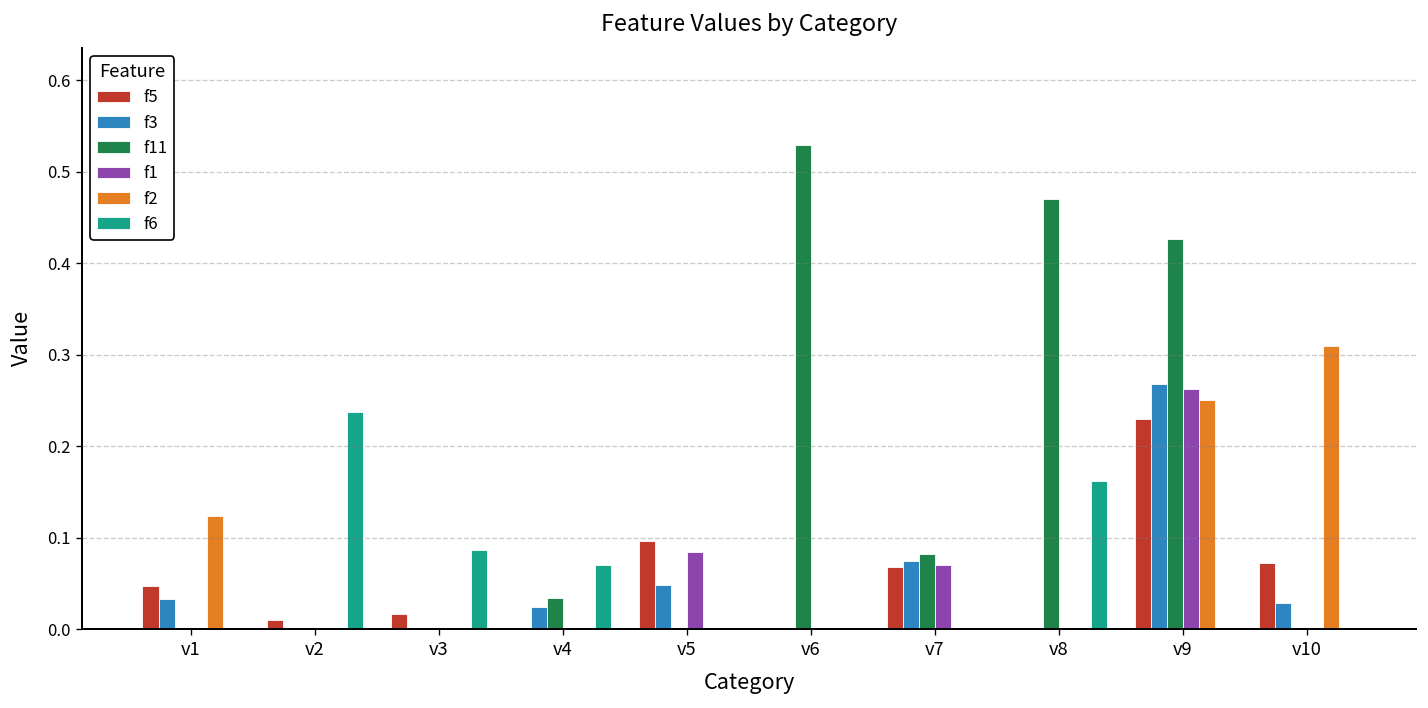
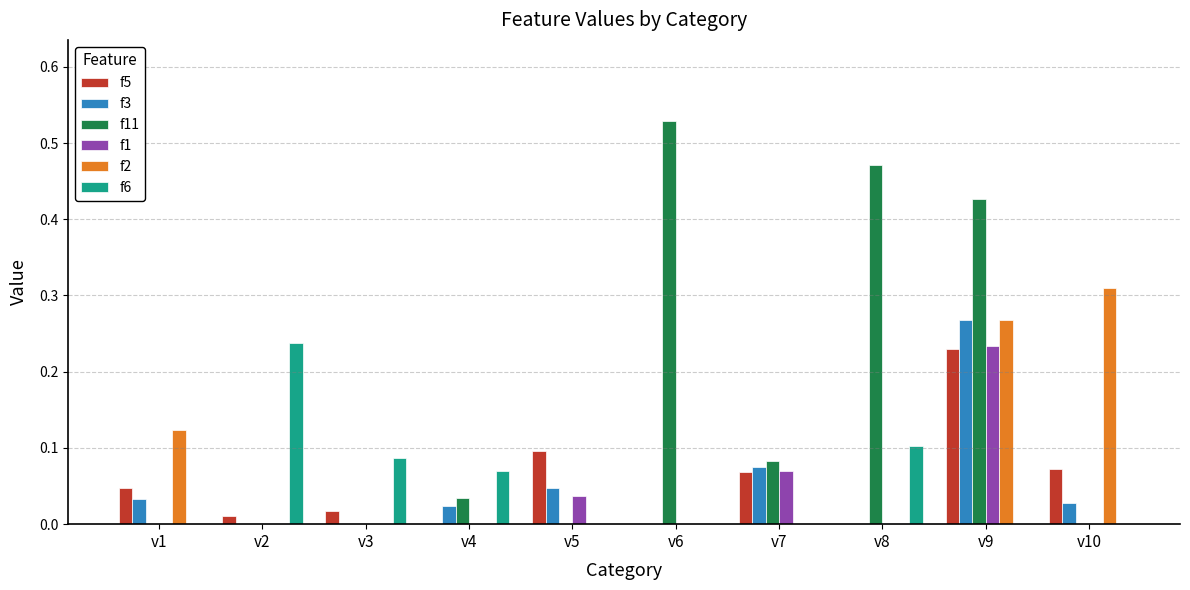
  {
    "f5": {
      "v1": 0.05,
      "v2": 0.01,
      "v3": 0.02,
      "v4": 0.00,
      "v5": 0.10,
      "v6": 0.00,
      "v7": 0.07,
      "v8": 0.00,
      "v9": 0.23,
      "v10": 0.07
    },
    "f3": {
      "v1": 0.03,
      "v2": 0.00,
      "v3": 0.00,
      "v4": 0.02,
      "v5": 0.05,
      "v6": 0.00,
      "v7": 0.07,
      "v8": 0.00,
      "v9": 0.27,
      "v10": 0.03
    },
    "f11": {
      "v1": 0.00,
      "v2": 0.00,
      "v3": 0.00,
      "v4": 0.03,
      "v5": 0.00,
      "v6": 0.53,
      "v7": 0.08,
      "v8": 0.47,
      "v9": 0.43,
      "v10": 0.00
    },
    "f1": {
      "v1": 0.00,
      "v2": 0.00,
      "v3": 0.00,
      "v4": 0.00,
-     "v5": 0.08,
+     "v5": 0.04,
      "v6": 0.00,
      "v7": 0.07,
      "v8": 0.00,
-     "v9": 0.26,
+     "v9": 0.23,
      "v10": 0.00
    },
    "f2": {
      "v1": 0.12,
      "v2": 0.00,
      "v3": 0.00,
      "v4": 0.00,
      "v5": 0.00,
      "v6": 0.00,
      "v7": 0.00,
      "v8": 0.00,
-     "v9": 0.25,
+     "v9": 0.27,
      "v10": 0.31
    },
    "f6": {
      "v1": 0.00,
      "v2": 0.24,
      "v3": 0.09,
      "v4": 0.07,
      "v5": 0.00,
      "v6": 0.00,
      "v7": 0.00,
-     "v8": 0.16,
+     "v8": 0.10,
      "v9": 0.00,
      "v10": 0.00
    }
  }
